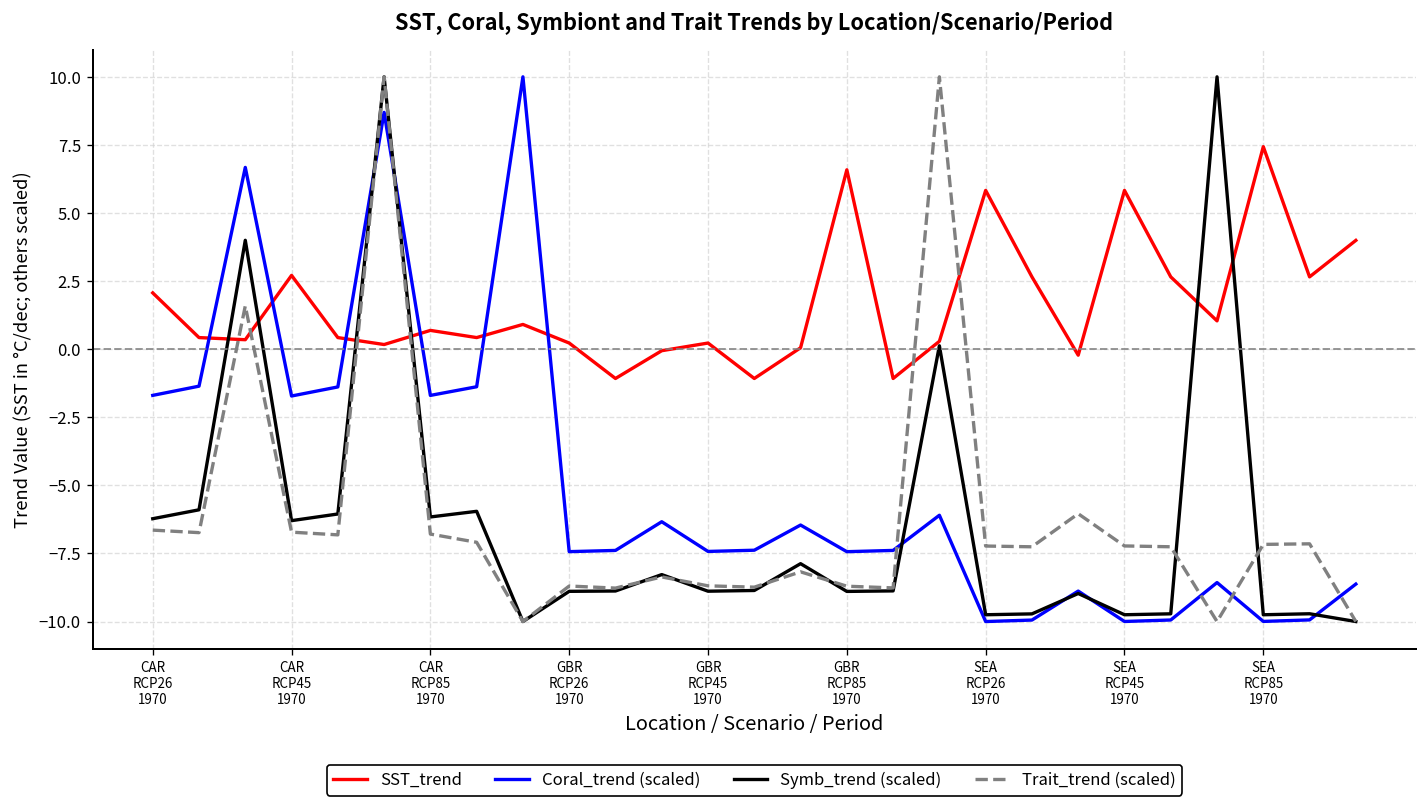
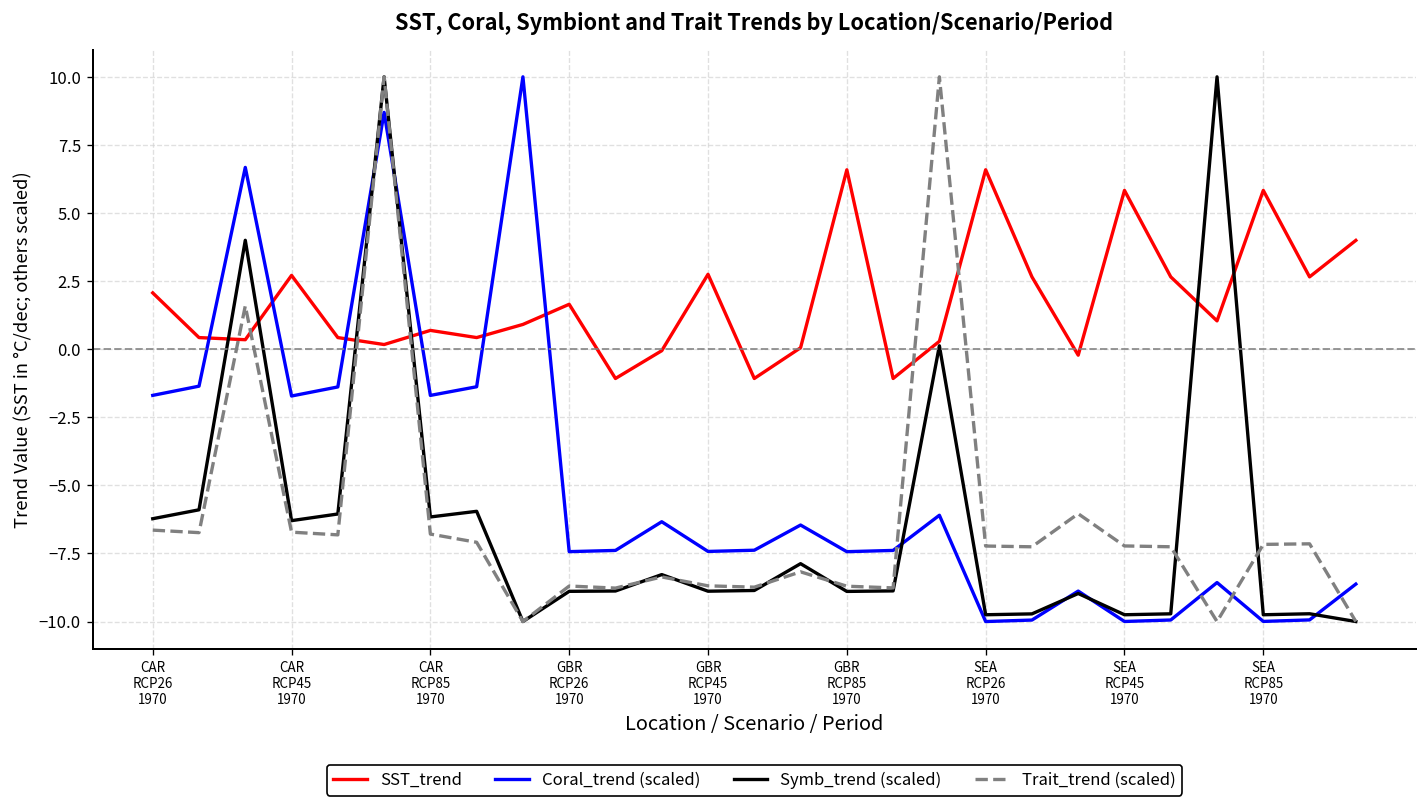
  {
    "SST_trend": {
      "CAR RCP26 1970": 2.1,
      "CAR RCP45 1970": 2.7,
      "CAR RCP85 1970": 0.7,
-     "GBR RCP26 1970": 0.2,
-     "GBR RCP45 1970": 0.2,
+     "GBR RCP26 1970": 1.6,
+     "GBR RCP45 1970": 2.8,
      "GBR RCP85 1970": 6.6,
-     "SEA RCP26 1970": 5.8,
+     "SEA RCP26 1970": 6.6,
      "SEA RCP45 1970": 5.8,
-     "SEA RCP85 1970": 7.4
+     "SEA RCP85 1970": 5.8
    },
    "Coral_trend (scaled)": {
      "CAR RCP26 1970": -1.7,
      "CAR RCP45 1970": -1.7,
      "CAR RCP85 1970": -1.7,
      "GBR RCP26 1970": -7.4,
      "GBR RCP45 1970": -7.4,
      "GBR RCP85 1970": -7.4,
      "SEA RCP26 1970": -10.0,
      "SEA RCP45 1970": -10.0,
      "SEA RCP85 1970": -10.0
    },
    "Symb_trend (scaled)": {
      "CAR RCP26 1970": -6.2,
      "CAR RCP45 1970": -6.3,
      "CAR RCP85 1970": -6.2,
      "GBR RCP26 1970": -8.9,
      "GBR RCP45 1970": -8.9,
      "GBR RCP85 1970": -8.9,
      "SEA RCP26 1970": -9.8,
      "SEA RCP45 1970": -9.8,
      "SEA RCP85 1970": -9.8
    },
    "Trait_trend (scaled)": {
      "CAR RCP26 1970": -6.6,
      "CAR RCP45 1970": -6.7,
      "CAR RCP85 1970": -6.8,
      "GBR RCP26 1970": -8.7,
      "GBR RCP45 1970": -8.7,
      "GBR RCP85 1970": -8.7,
      "SEA RCP26 1970": -7.2,
      "SEA RCP45 1970": -7.2,
      "SEA RCP85 1970": -7.2
    }
  }
